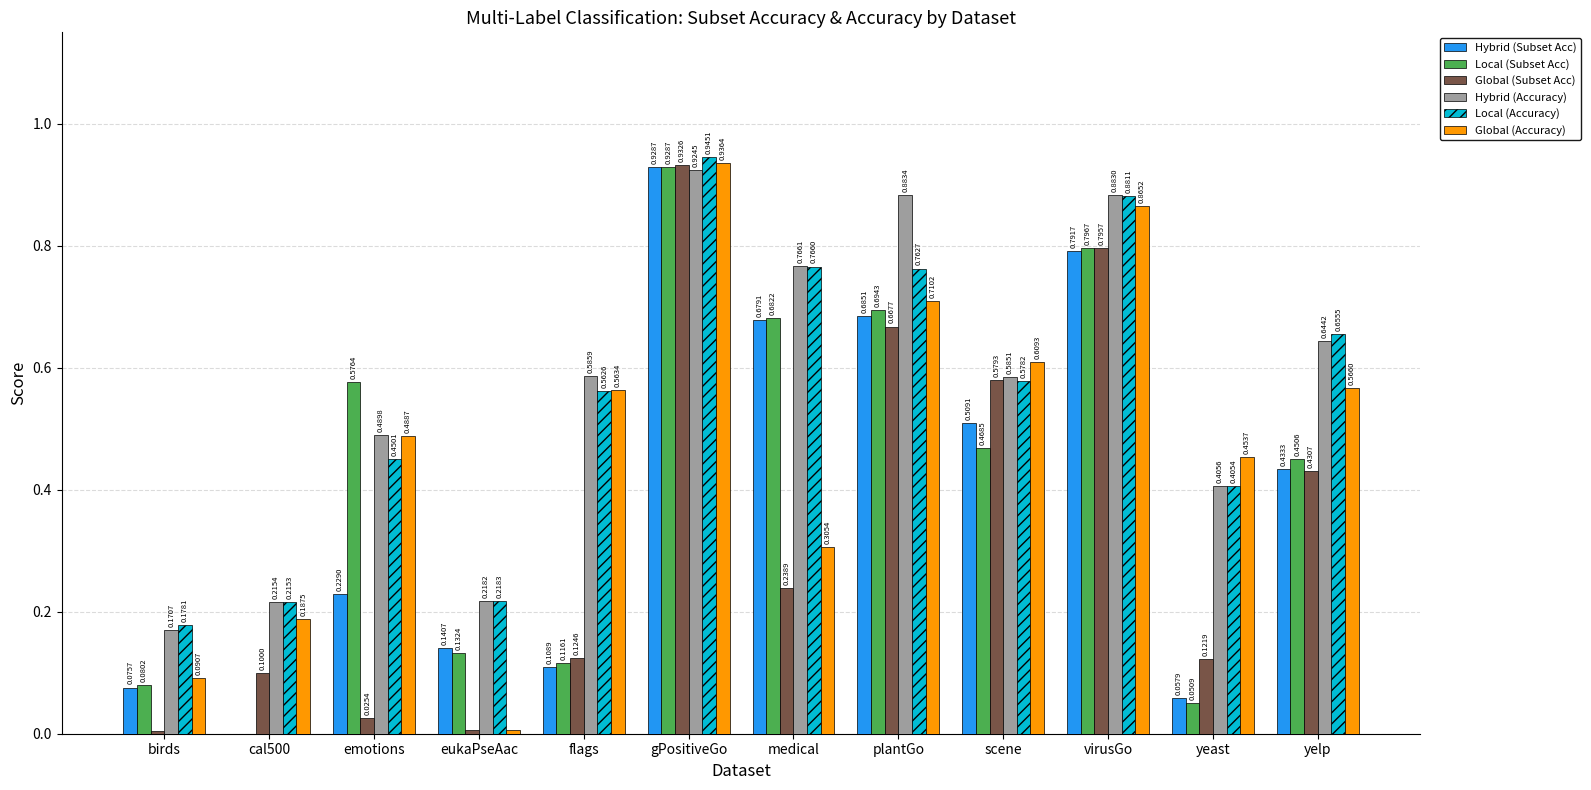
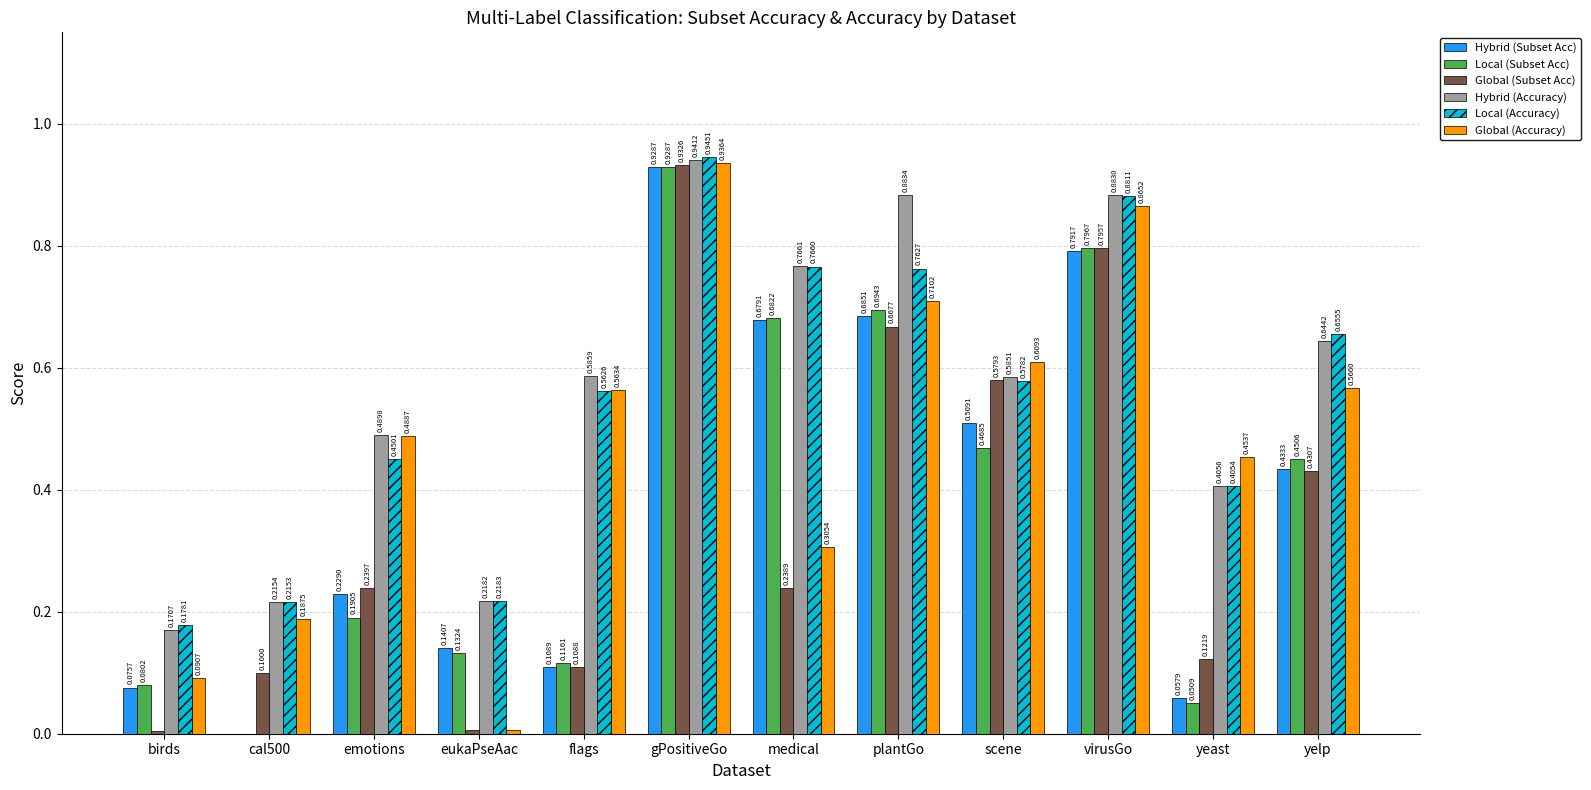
  {
    "Local (Subset Acc)": {
      "birds": 0.0802,
-     "emotions": 0.5764,
+     "emotions": 0.1905,
      "eukaPseAac": 0.1324,
      "flags": 0.1161,
      "gPositiveGo": 0.9287,
      "medical": 0.6822,
      "plantGo": 0.6943,
      "scene": 0.4685,
      "virusGo": 0.7967,
      "yeast": 0.0509,
      "yelp": 0.4506
    },
    "Global (Subset Acc)": {
      "cal500": 0.1000,
-     "emotions": 0.0254,
-     "flags": 0.1246,
+     "emotions": 0.2397,
+     "flags": 0.1088,
      "gPositiveGo": 0.9326,
      "medical": 0.2389,
      "plantGo": 0.6677,
      "scene": 0.5793,
      "virusGo": 0.7957,
      "yeast": 0.1219,
      "yelp": 0.4307
    },
    "Hybrid (Accuracy)": {
      "birds": 0.1707,
      "cal500": 0.2154,
      "emotions": 0.4898,
      "eukaPseAac": 0.2182,
      "flags": 0.5859,
-     "gPositiveGo": 0.9245,
+     "gPositiveGo": 0.9412,
      "medical": 0.7661,
      "plantGo": 0.8834,
      "scene": 0.5851,
      "virusGo": 0.8830,
      "yeast": 0.4056,
      "yelp": 0.6442
    },
    "Global (Accuracy)": {
      "birds": 0.0907,
      "cal500": 0.1875,
      "emotions": 0.4887,
      "flags": 0.5634,
      "gPositiveGo": 0.9364,
      "medical": 0.3054,
      "plantGo": 0.7102,
      "scene": 0.6093,
      "virusGo": 0.8652,
      "yeast": 0.4537,
      "yelp": 0.5660
    }
  }
